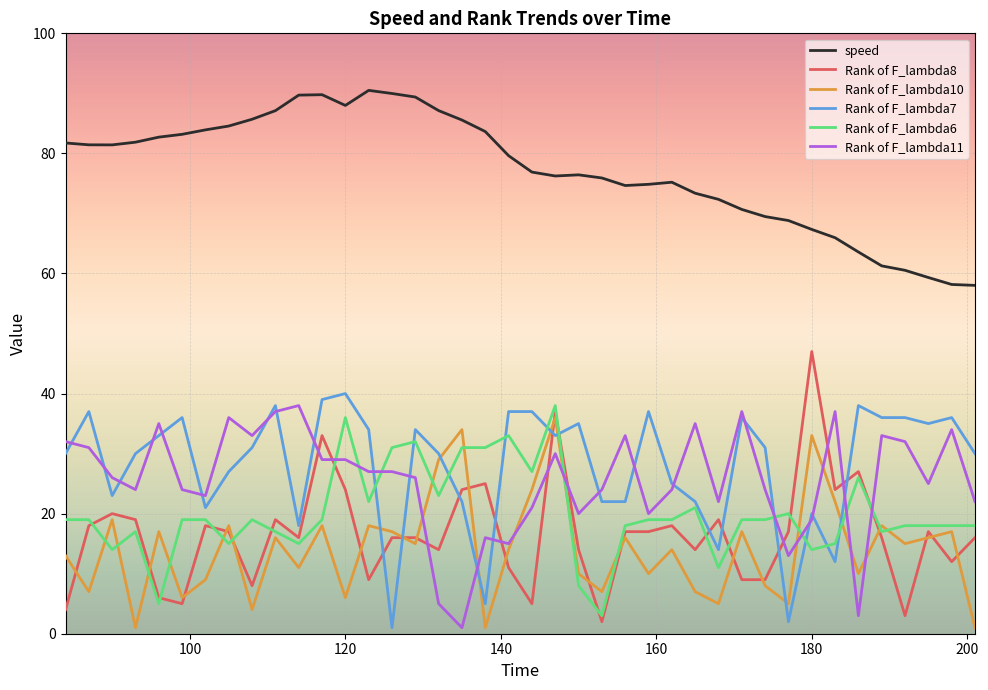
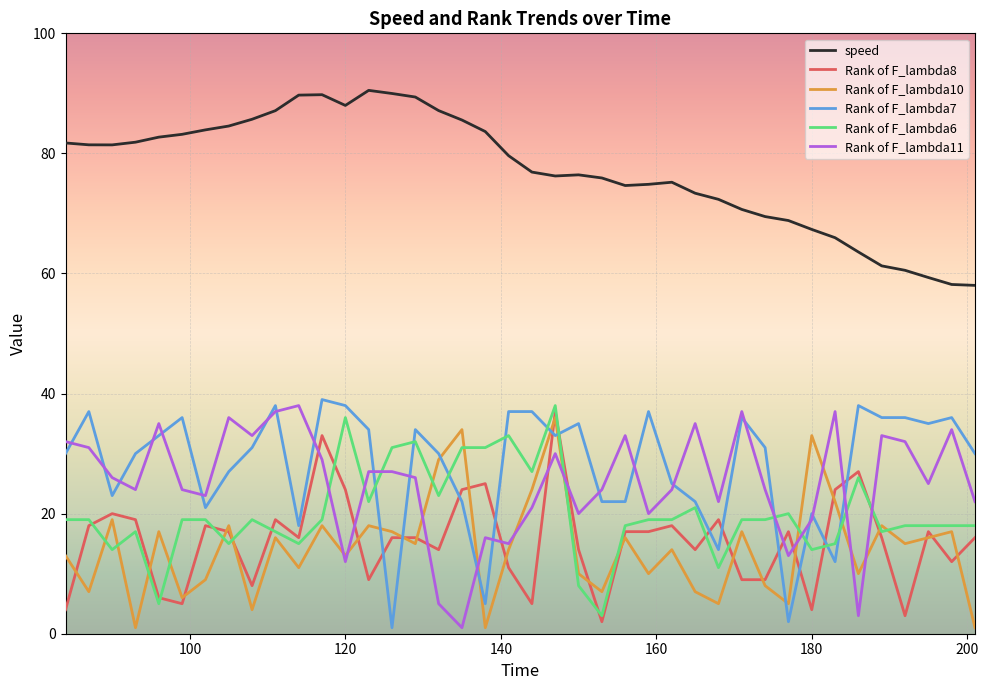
  {
    "speed": {
      "120": 88,
      "180": 67
    },
    "Rank of F_lambda8": {
      "120": 24,
-     "180": 47
+     "180": 4
    },
    "Rank of F_lambda10": {
-     "120": 6,
+     "120": 13,
      "180": 33
    },
    "Rank of F_lambda7": {
-     "120": 40,
+     "120": 38,
      "180": 20
    },
    "Rank of F_lambda6": {
      "120": 36,
      "180": 14
    },
    "Rank of F_lambda11": {
-     "120": 29,
+     "120": 12,
      "180": 19
    }
  }
